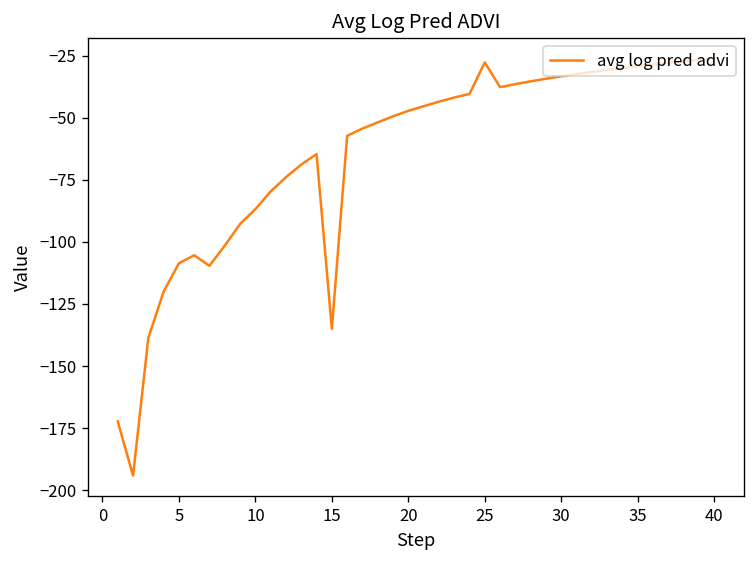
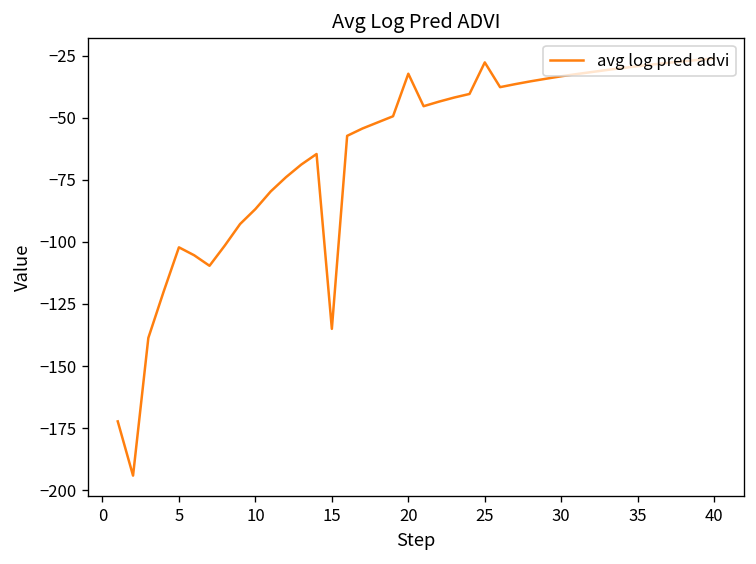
  {
-   "5": -109,
+   "5": -102,
    "10": -87,
    "15": -135,
-   "20": -47,
+   "20": -32,
    "25": -28,
    "30": -33
  }
